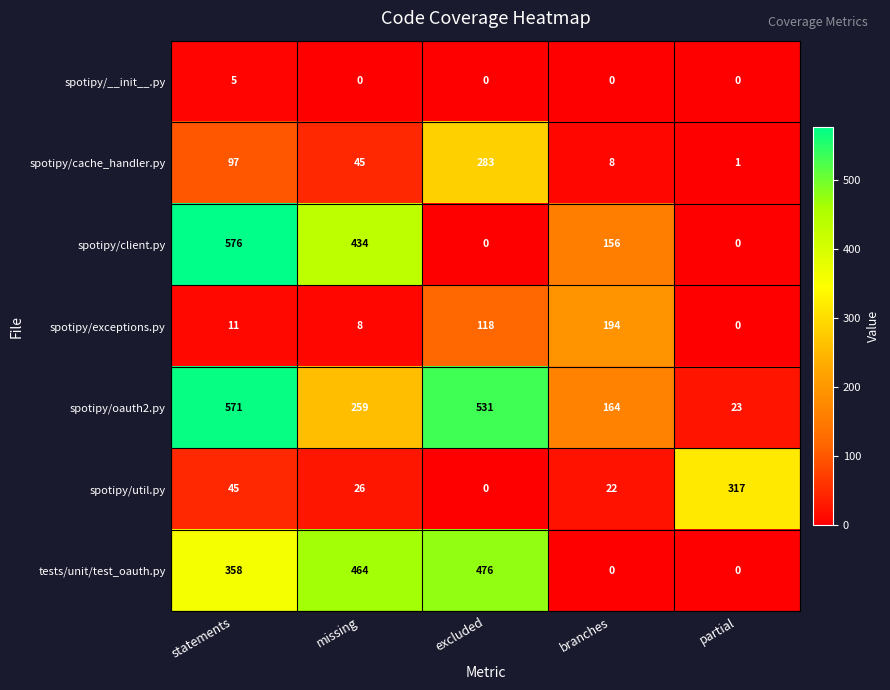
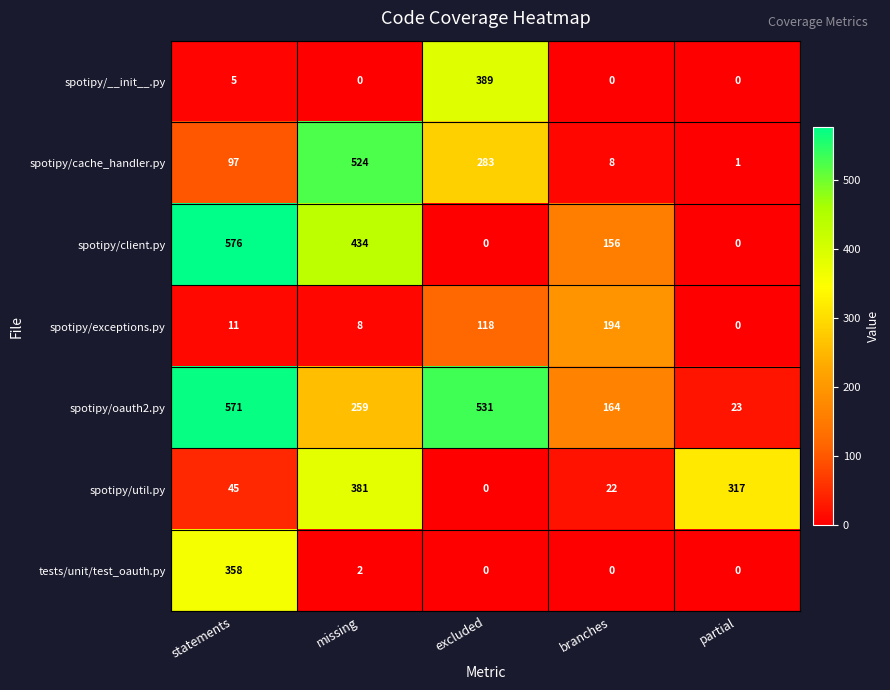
  {
    "spotipy/__init__.py": {
      "statements": 5,
      "missing": 0,
-     "excluded": 0,
+     "excluded": 389,
      "branches": 0,
      "partial": 0
    },
    "spotipy/cache_handler.py": {
      "statements": 97,
-     "missing": 45,
+     "missing": 524,
      "excluded": 283,
      "branches": 8,
      "partial": 1
    },
    "spotipy/client.py": {
      "statements": 576,
      "missing": 434,
      "excluded": 0,
      "branches": 156,
      "partial": 0
    },
    "spotipy/exceptions.py": {
      "statements": 11,
      "missing": 8,
      "excluded": 118,
      "branches": 194,
      "partial": 0
    },
    "spotipy/oauth2.py": {
      "statements": 571,
      "missing": 259,
      "excluded": 531,
      "branches": 164,
      "partial": 23
    },
    "spotipy/util.py": {
      "statements": 45,
-     "missing": 26,
+     "missing": 381,
      "excluded": 0,
      "branches": 22,
      "partial": 317
    },
    "tests/unit/test_oauth.py": {
      "statements": 358,
-     "missing": 464,
-     "excluded": 476,
+     "missing": 2,
+     "excluded": 0,
      "branches": 0,
      "partial": 0
    }
  }
